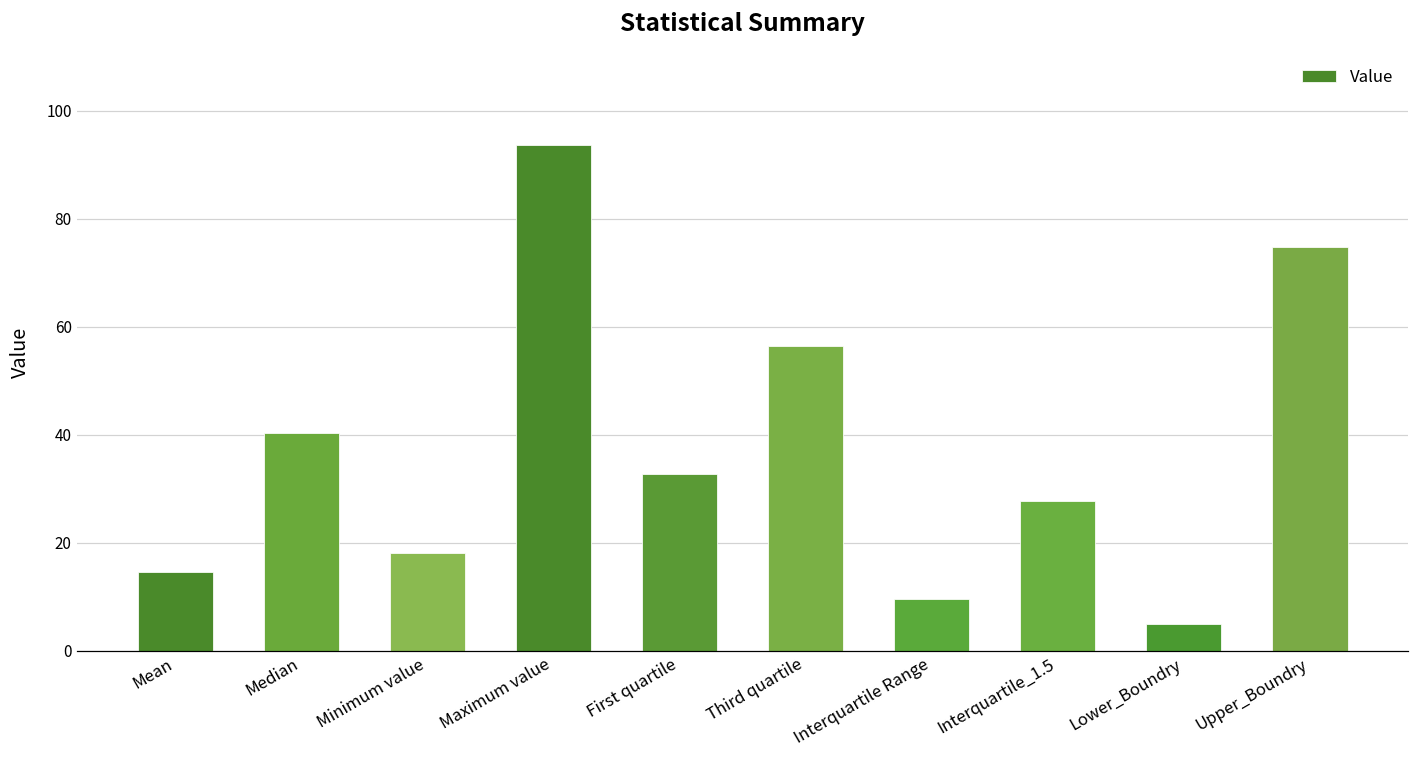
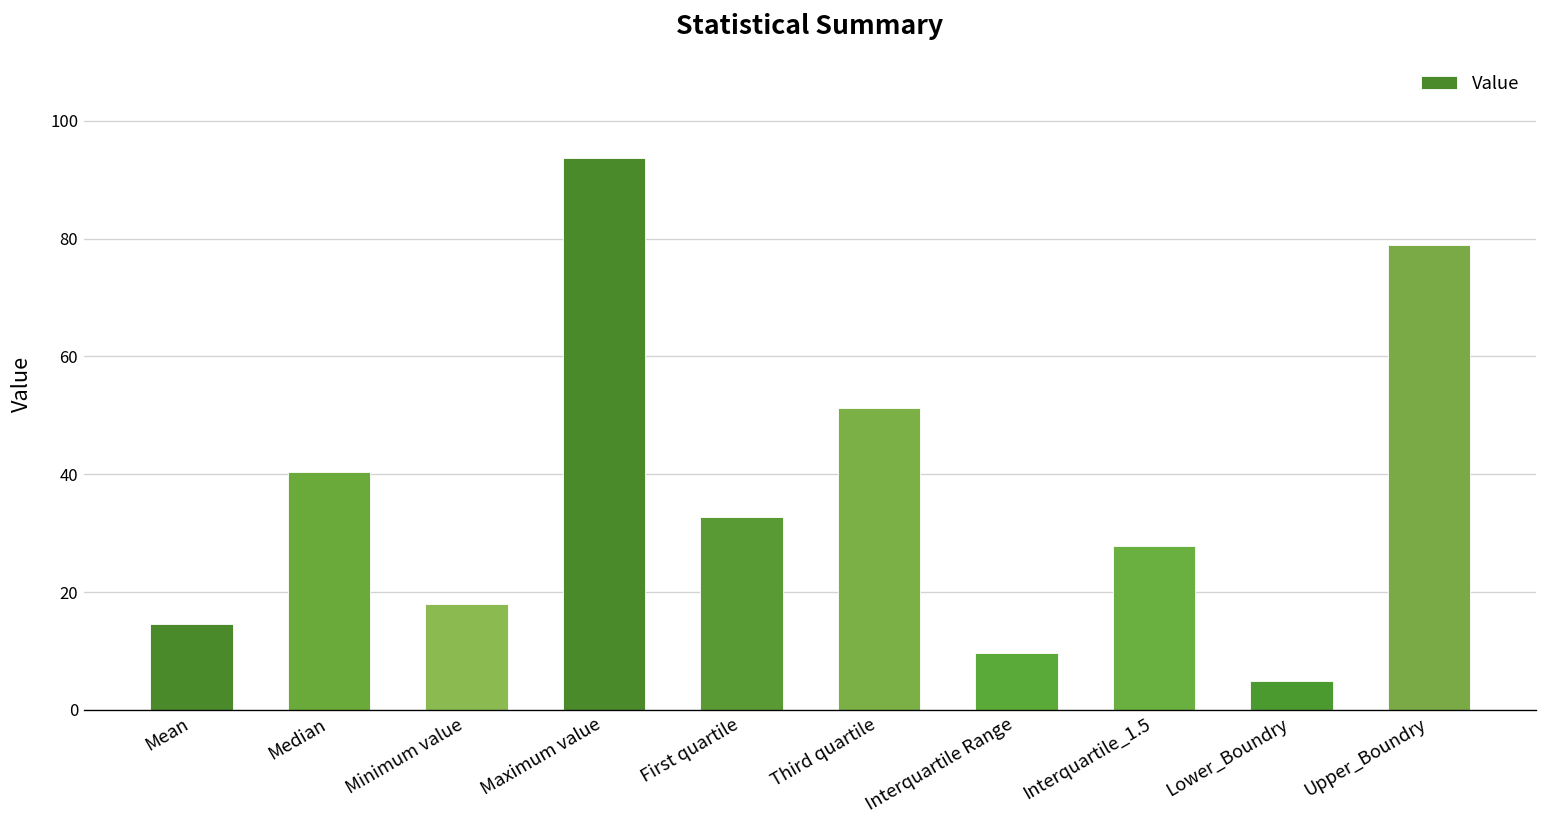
  {
    "Mean": 15,
    "Median": 40,
    "Minimum value": 18,
    "Maximum value": 94,
    "First quartile": 33,
-   "Third quartile": 56,
+   "Third quartile": 51,
    "Interquartile Range": 10,
    "Interquartile_1.5": 28,
    "Lower_Boundry": 5,
-   "Upper_Boundry": 75
+   "Upper_Boundry": 79
  }
